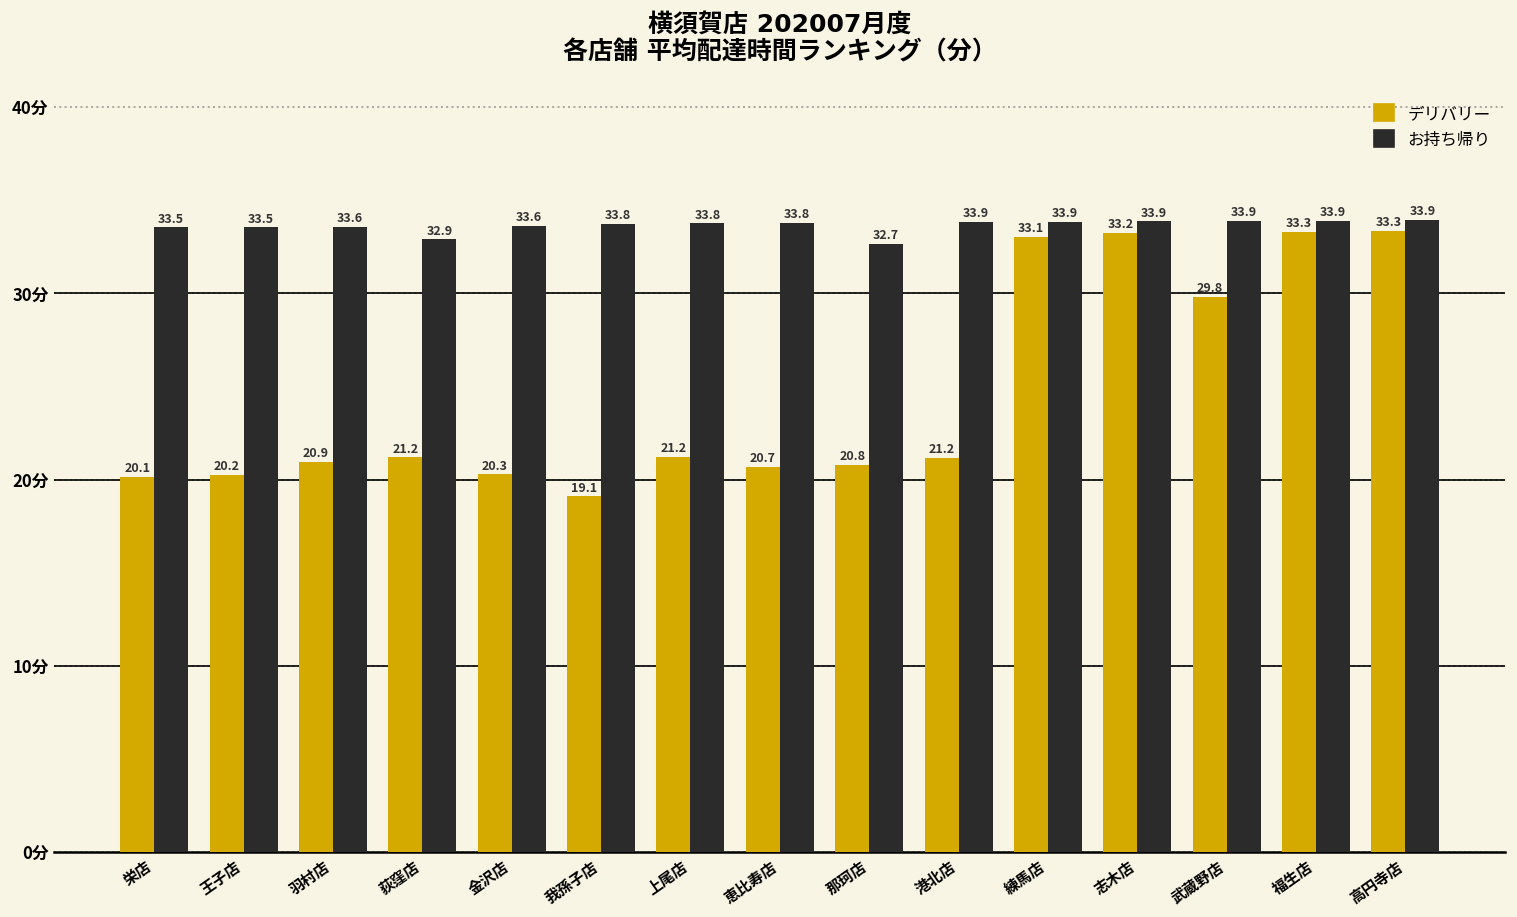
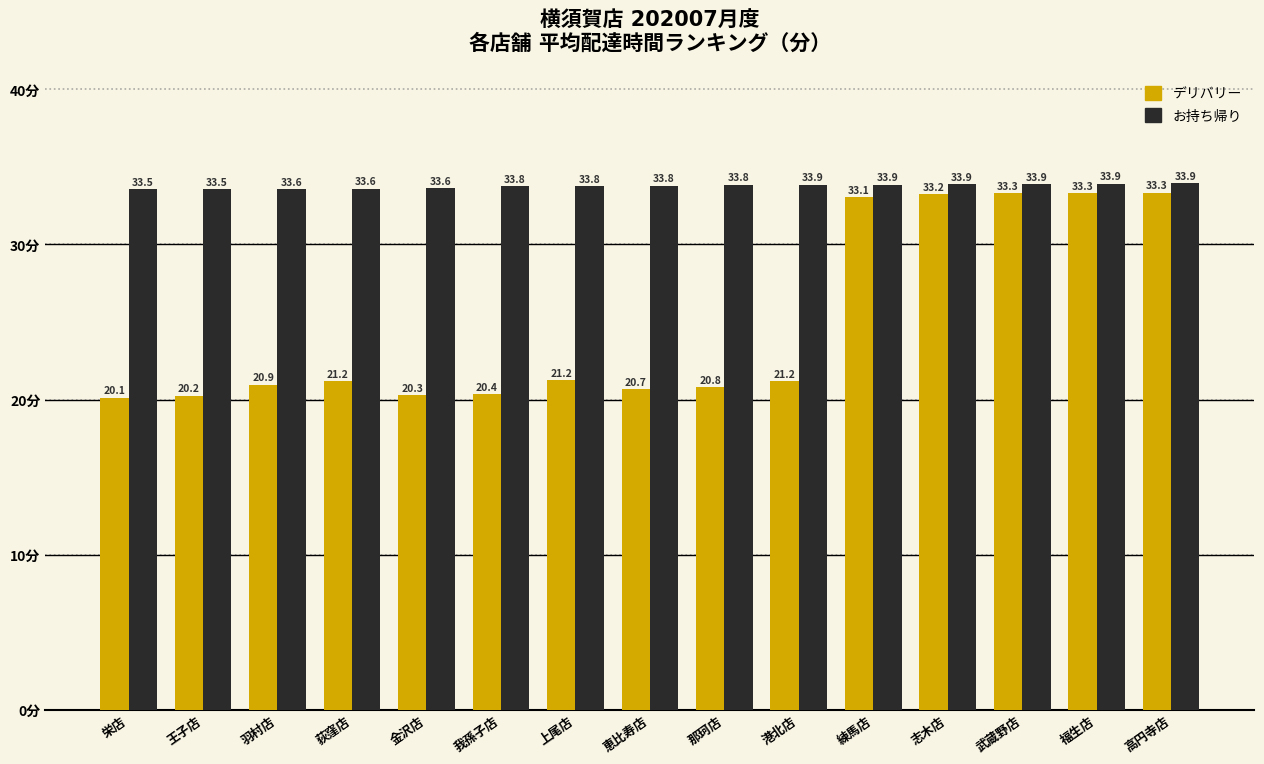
  {
    "デリバリー": {
      "栄店": 20.1,
      "王子店": 20.2,
      "羽村店": 20.9,
      "荻窪店": 21.2,
      "金沢店": 20.3,
-     "我孫子店": 19.1,
+     "我孫子店": 20.4,
      "上尾店": 21.2,
      "恵比寿店": 20.7,
      "那珂店": 20.8,
      "港北店": 21.2,
      "練馬店": 33.1,
      "志木店": 33.2,
-     "武蔵野店": 29.8,
+     "武蔵野店": 33.3,
      "福生店": 33.3,
      "高円寺店": 33.3
    },
    "お持ち帰り": {
      "栄店": 33.5,
      "王子店": 33.5,
      "羽村店": 33.6,
-     "荻窪店": 32.9,
+     "荻窪店": 33.6,
      "金沢店": 33.6,
      "我孫子店": 33.8,
      "上尾店": 33.8,
      "恵比寿店": 33.8,
-     "那珂店": 32.7,
+     "那珂店": 33.8,
      "港北店": 33.9,
      "練馬店": 33.9,
      "志木店": 33.9,
      "武蔵野店": 33.9,
      "福生店": 33.9,
      "高円寺店": 33.9
    }
  }
